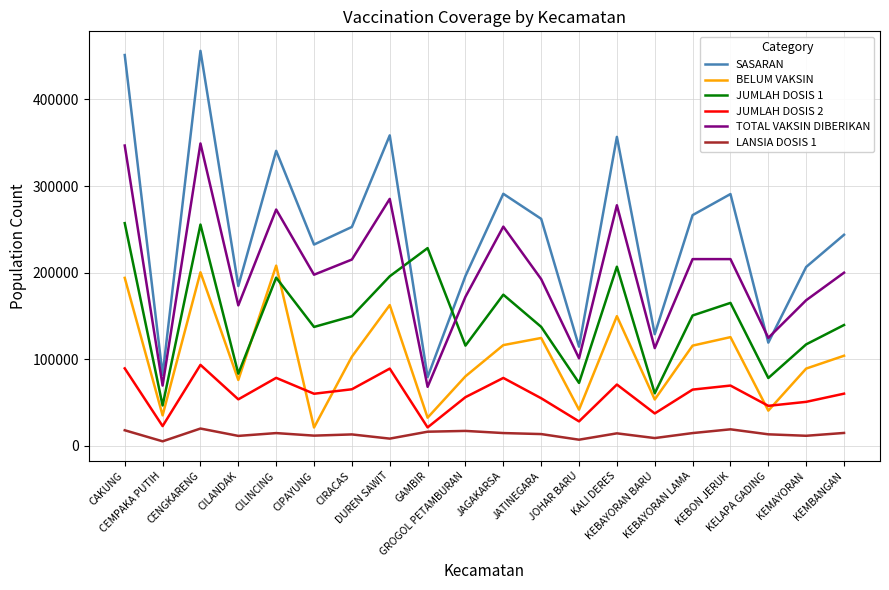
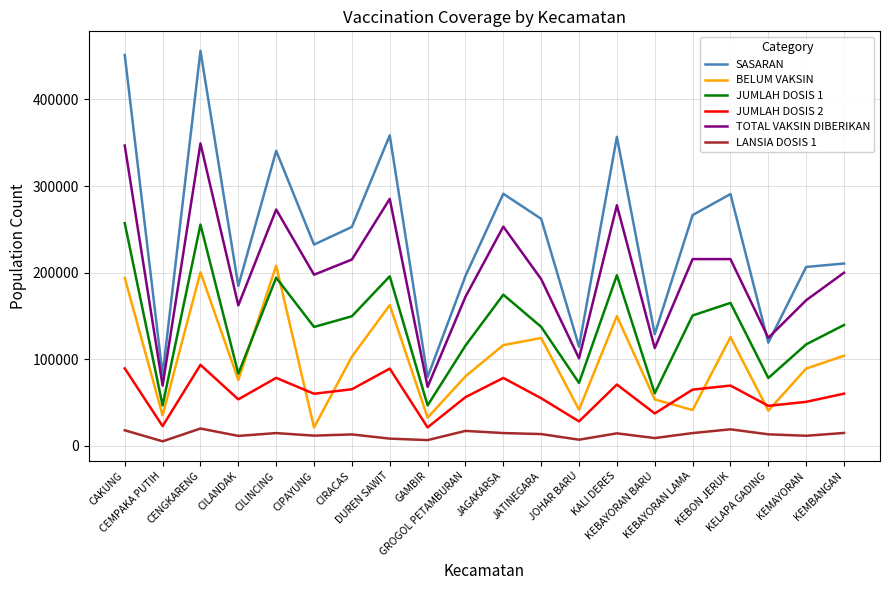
  {
    "SASARAN": {
      "CAKUNG": 450000,
      "CEMPAKA PUTIH": 80000,
      "CENGKARENG": 460000,
      "CILANDAK": 180000,
      "CILINCING": 340000,
      "CIPAYUNG": 230000,
      "CIRACAS": 250000,
      "DUREN SAWIT": 360000,
      "GAMBIR": 80000,
      "GROGOL PETAMBURAN": 200000,
      "JAGAKARSA": 290000,
      "JATINEGARA": 260000,
      "JOHAR BARU": 110000,
      "KALI DERES": 360000,
      "KEBAYORAN BARU": 130000,
      "KEBAYORAN LAMA": 270000,
      "KEBON JERUK": 290000,
      "KELAPA GADING": 120000,
      "KEMAYORAN": 210000,
-     "KEMBANGAN": 240000
+     "KEMBANGAN": 210000
    },
    "BELUM VAKSIN": {
      "CAKUNG": 190000,
      "CEMPAKA PUTIH": 40000,
      "CENGKARENG": 200000,
      "CILANDAK": 80000,
      "CILINCING": 210000,
      "CIPAYUNG": 20000,
      "CIRACAS": 100000,
      "DUREN SAWIT": 160000,
      "GAMBIR": 30000,
      "GROGOL PETAMBURAN": 80000,
      "JAGAKARSA": 120000,
      "JATINEGARA": 120000,
      "JOHAR BARU": 40000,
      "KALI DERES": 150000,
      "KEBAYORAN BARU": 50000,
-     "KEBAYORAN LAMA": 120000,
+     "KEBAYORAN LAMA": 40000,
      "KEBON JERUK": 130000,
      "KELAPA GADING": 40000,
      "KEMAYORAN": 90000,
      "KEMBANGAN": 100000
    },
    "JUMLAH DOSIS 1": {
      "CAKUNG": 260000,
      "CEMPAKA PUTIH": 50000,
      "CENGKARENG": 260000,
      "CILANDAK": 80000,
      "CILINCING": 190000,
      "CIPAYUNG": 140000,
      "CIRACAS": 150000,
      "DUREN SAWIT": 200000,
-     "GAMBIR": 230000,
+     "GAMBIR": 50000,
      "GROGOL PETAMBURAN": 120000,
      "JAGAKARSA": 170000,
      "JATINEGARA": 140000,
      "JOHAR BARU": 70000,
-     "KALI DERES": 210000,
+     "KALI DERES": 200000,
      "KEBAYORAN BARU": 60000,
      "KEBAYORAN LAMA": 150000,
      "KEBON JERUK": 170000,
      "KELAPA GADING": 80000,
      "KEMAYORAN": 120000,
      "KEMBANGAN": 140000
    },
    "JUMLAH DOSIS 2": {
      "CAKUNG": 90000,
      "CEMPAKA PUTIH": 20000,
      "CENGKARENG": 90000,
      "CILANDAK": 50000,
      "CILINCING": 80000,
      "CIPAYUNG": 60000,
      "CIRACAS": 70000,
      "DUREN SAWIT": 90000,
      "GAMBIR": 20000,
      "GROGOL PETAMBURAN": 60000,
      "JAGAKARSA": 80000,
      "JATINEGARA": 60000,
      "JOHAR BARU": 30000,
      "KALI DERES": 70000,
      "KEBAYORAN BARU": 40000,
      "KEBAYORAN LAMA": 70000,
      "KEBON JERUK": 70000,
      "KELAPA GADING": 50000,
      "KEMAYORAN": 50000,
      "KEMBANGAN": 60000
    },
    "TOTAL VAKSIN DIBERIKAN": {
      "CAKUNG": 350000,
      "CEMPAKA PUTIH": 70000,
      "CENGKARENG": 350000,
      "CILANDAK": 160000,
      "CILINCING": 270000,
      "CIPAYUNG": 200000,
      "CIRACAS": 220000,
      "DUREN SAWIT": 290000,
      "GAMBIR": 70000,
      "GROGOL PETAMBURAN": 170000,
      "JAGAKARSA": 250000,
      "JATINEGARA": 190000,
      "JOHAR BARU": 100000,
      "KALI DERES": 280000,
      "KEBAYORAN BARU": 110000,
      "KEBAYORAN LAMA": 220000,
      "KEBON JERUK": 220000,
      "KELAPA GADING": 120000,
      "KEMAYORAN": 170000,
      "KEMBANGAN": 200000
    },
    "LANSIA DOSIS 1": {
      "CAKUNG": 20000,
      "CEMPAKA PUTIH": 10000,
      "CENGKARENG": 20000,
      "CILANDAK": 10000,
      "CILINCING": 10000,
      "CIPAYUNG": 10000,
      "CIRACAS": 10000,
      "DUREN SAWIT": 10000,
-     "GAMBIR": 20000,
+     "GAMBIR": 10000,
      "GROGOL PETAMBURAN": 20000,
      "JAGAKARSA": 10000,
      "JATINEGARA": 10000,
      "JOHAR BARU": 10000,
      "KALI DERES": 10000,
      "KEBAYORAN BARU": 10000,
      "KEBAYORAN LAMA": 10000,
      "KEBON JERUK": 20000,
      "KELAPA GADING": 10000,
      "KEMAYORAN": 10000,
      "KEMBANGAN": 20000
    }
  }
